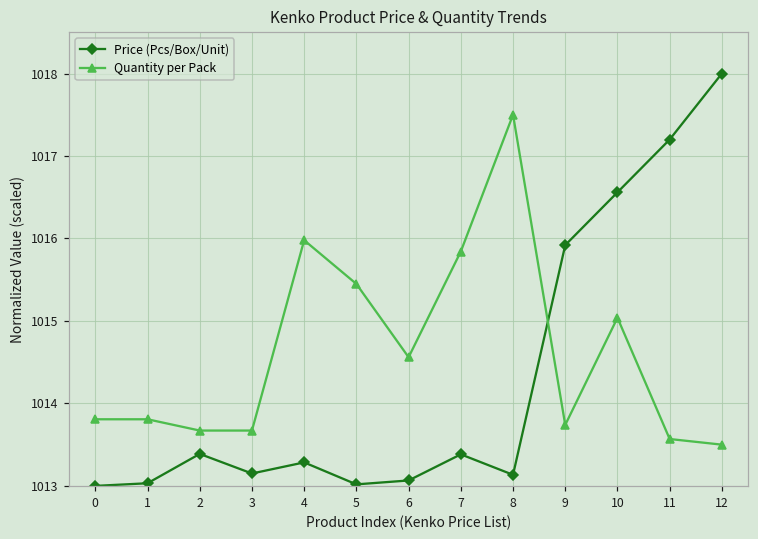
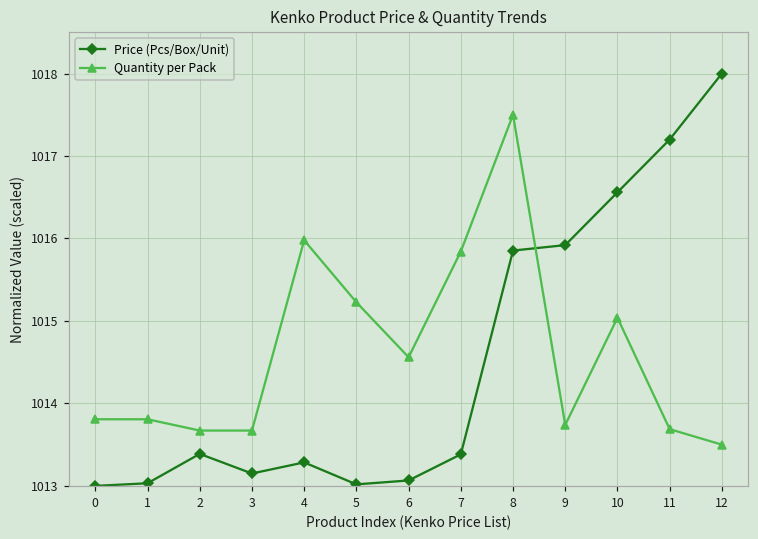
  {
    "Price (Pcs/Box/Unit)": {
      "0": 1013.0,
      "1": 1013.0,
      "2": 1013.4,
      "3": 1013.2,
      "4": 1013.3,
      "5": 1013.0,
      "6": 1013.1,
      "7": 1013.4,
-     "8": 1013.1,
+     "8": 1015.9,
      "9": 1015.9,
      "10": 1016.6,
      "11": 1017.2,
      "12": 1018.0
    },
    "Quantity per Pack": {
      "0": 1013.8,
      "1": 1013.8,
      "2": 1013.7,
      "3": 1013.7,
      "4": 1016.0,
-     "5": 1015.4,
+     "5": 1015.2,
      "6": 1014.6,
      "7": 1015.8,
      "8": 1017.5,
      "9": 1013.7,
      "10": 1015.0,
-     "11": 1013.6,
+     "11": 1013.7,
      "12": 1013.5
    }
  }
